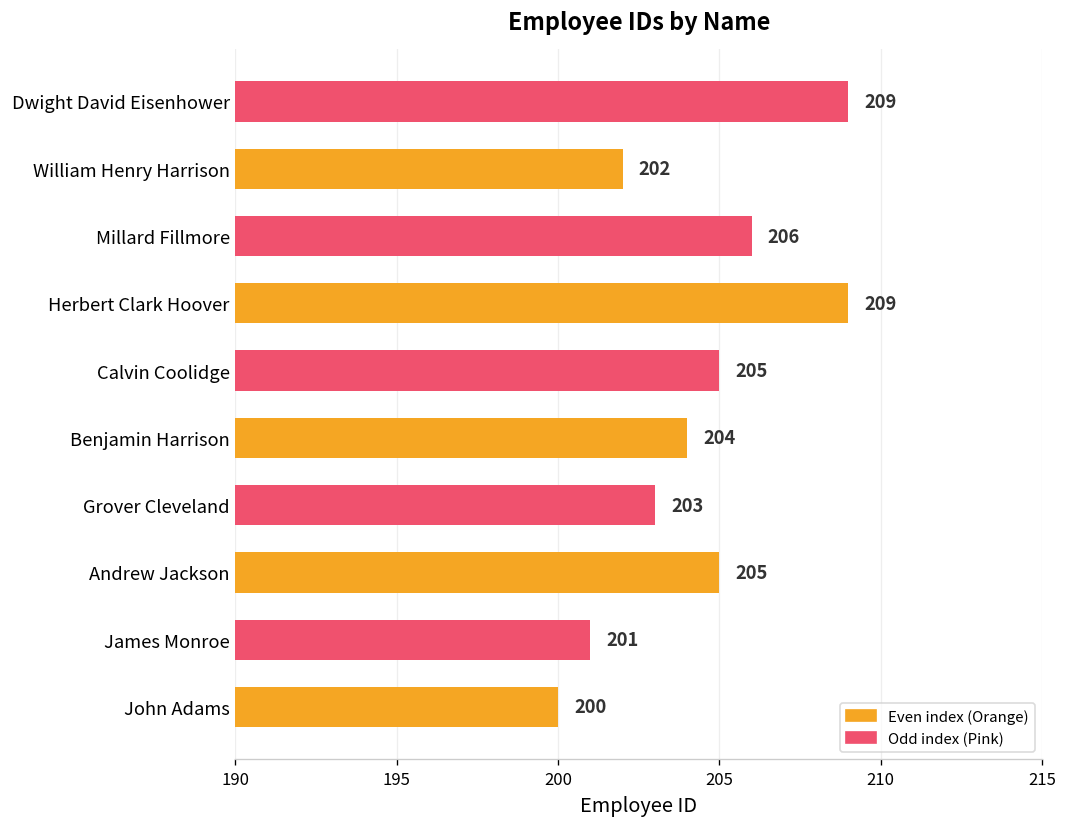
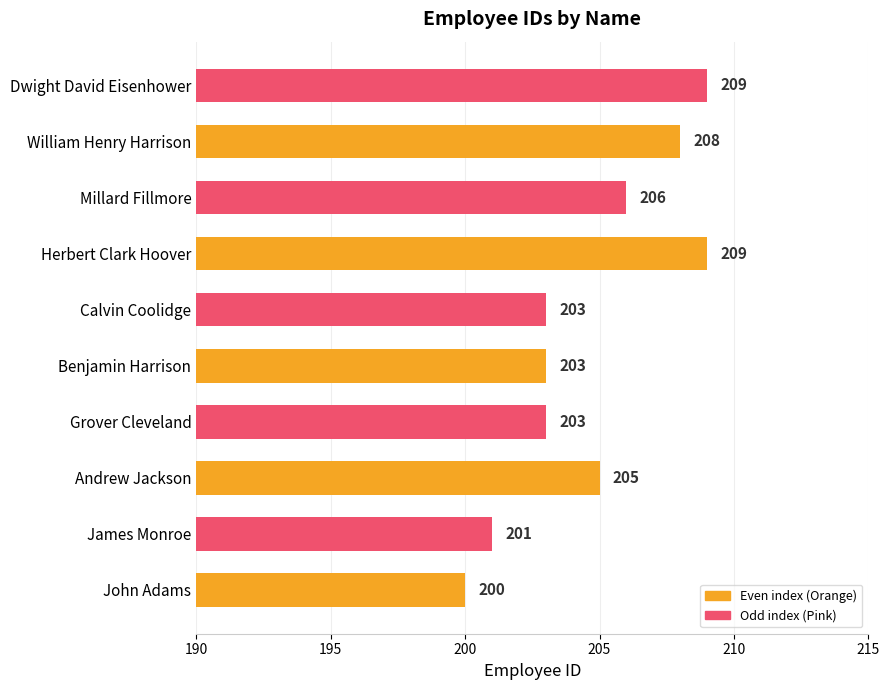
  {
    "Dwight David Eisenhower": 209,
-   "William Henry Harrison": 202,
+   "William Henry Harrison": 208,
    "Millard Fillmore": 206,
    "Herbert Clark Hoover": 209,
-   "Calvin Coolidge": 205,
-   "Benjamin Harrison": 204,
+   "Calvin Coolidge": 203,
+   "Benjamin Harrison": 203,
    "Grover Cleveland": 203,
    "Andrew Jackson": 205,
    "James Monroe": 201,
    "John Adams": 200
  }
